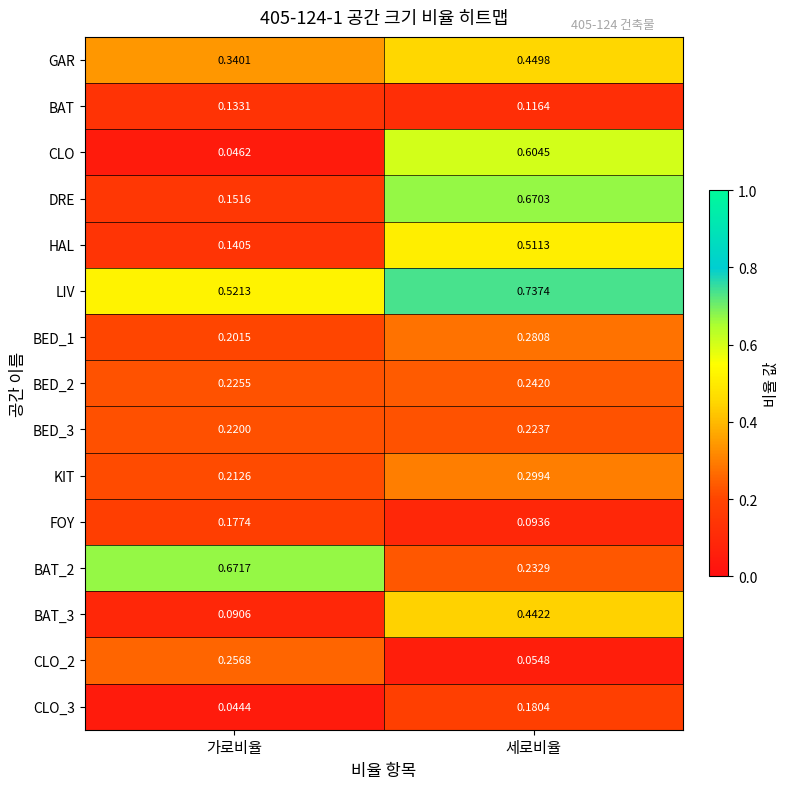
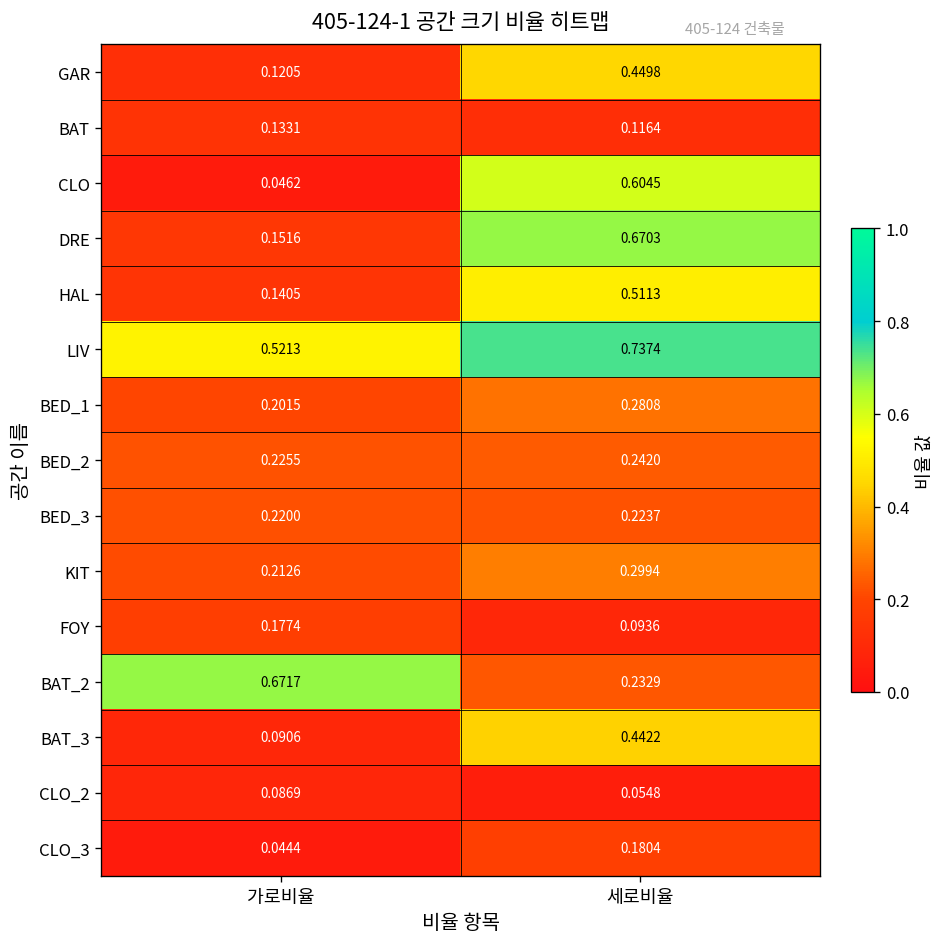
  {
    "GAR": {
-     "가로비율": 0.3401,
+     "가로비율": 0.1205,
      "세로비율": 0.4498
    },
    "BAT": {
      "가로비율": 0.1331,
      "세로비율": 0.1164
    },
    "CLO": {
      "가로비율": 0.0462,
      "세로비율": 0.6045
    },
    "DRE": {
      "가로비율": 0.1516,
      "세로비율": 0.6703
    },
    "HAL": {
      "가로비율": 0.1405,
      "세로비율": 0.5113
    },
    "LIV": {
      "가로비율": 0.5213,
      "세로비율": 0.7374
    },
    "BED_1": {
      "가로비율": 0.2015,
      "세로비율": 0.2808
    },
    "BED_2": {
      "가로비율": 0.2255,
      "세로비율": 0.2420
    },
    "BED_3": {
      "가로비율": 0.2200,
      "세로비율": 0.2237
    },
    "KIT": {
      "가로비율": 0.2126,
      "세로비율": 0.2994
    },
    "FOY": {
      "가로비율": 0.1774,
      "세로비율": 0.0936
    },
    "BAT_2": {
      "가로비율": 0.6717,
      "세로비율": 0.2329
    },
    "BAT_3": {
      "가로비율": 0.0906,
      "세로비율": 0.4422
    },
    "CLO_2": {
-     "가로비율": 0.2568,
+     "가로비율": 0.0869,
      "세로비율": 0.0548
    },
    "CLO_3": {
      "가로비율": 0.0444,
      "세로비율": 0.1804
    }
  }
